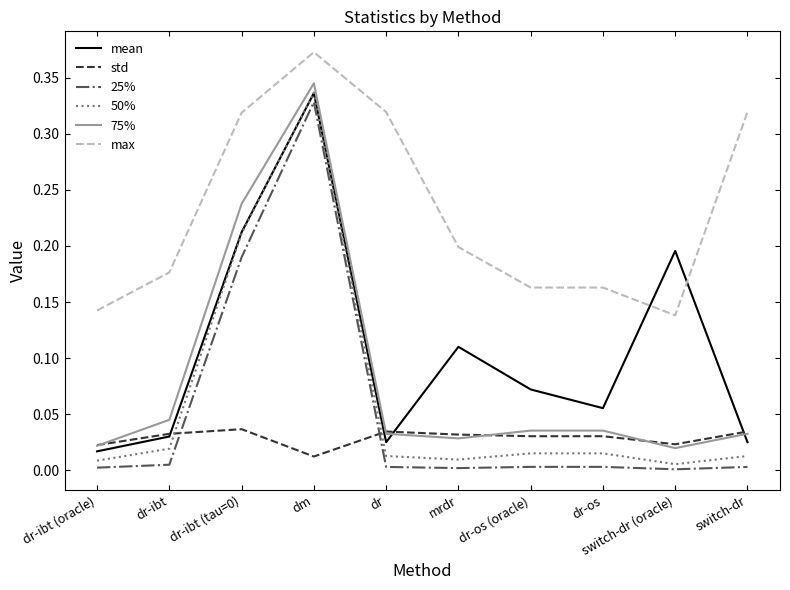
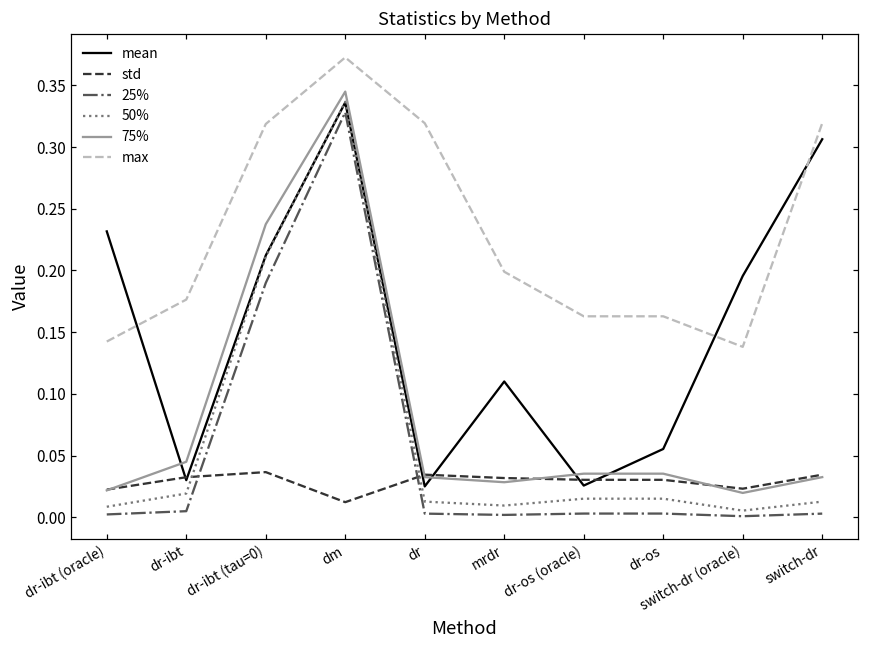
  {
    "mean": {
-     "dr-ibt (oracle)": 0.017,
+     "dr-ibt (oracle)": 0.232,
      "dr-ibt": 0.030,
      "dr": 0.025,
      "mrdr": 0.110,
-     "dr-os (oracle)": 0.072,
+     "dr-os (oracle)": 0.026,
      "dr-os": 0.055,
      "switch-dr (oracle)": 0.196,
-     "switch-dr": 0.025
+     "switch-dr": 0.306
    }
  }
